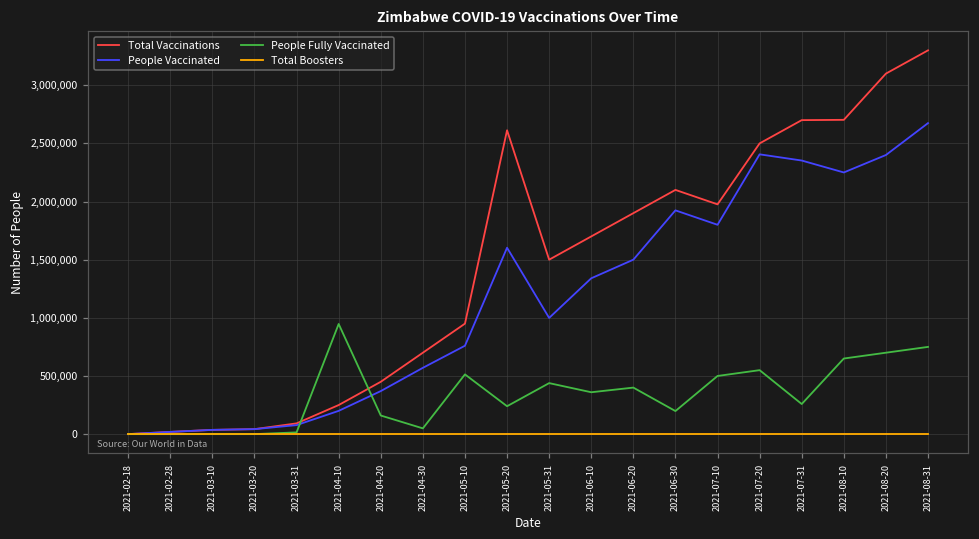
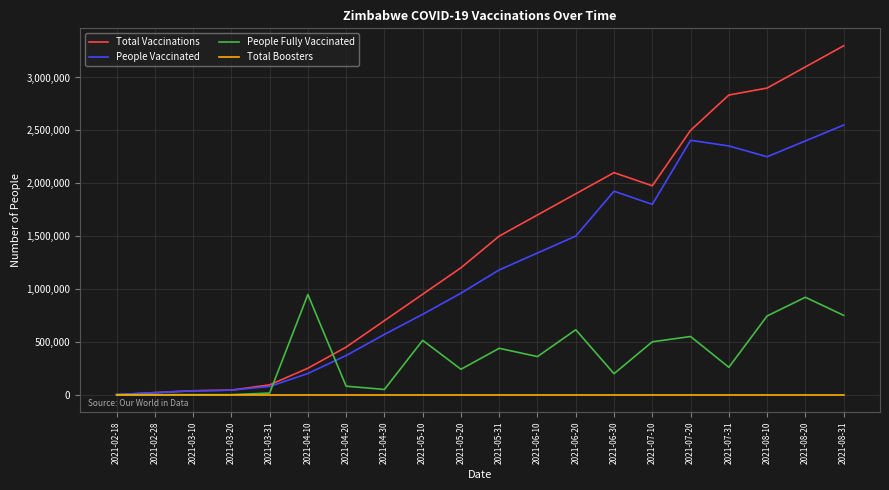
  {
    "Total Vaccinations": {
      "2021-04-10": "250,000",
      "2021-04-20": "450,000",
      "2021-04-30": "700,000",
      "2021-05-10": "950,000",
-     "2021-05-20": "2,610,000",
+     "2021-05-20": "1,200,000",
      "2021-05-31": "1,500,000",
      "2021-06-10": "1,700,000",
      "2021-06-20": "1,900,000",
      "2021-06-30": "2,100,000",
      "2021-07-10": "1,980,000",
      "2021-07-20": "2,500,000",
-     "2021-07-31": "2,700,000",
-     "2021-08-10": "2,700,000",
+     "2021-07-31": "2,830,000",
+     "2021-08-10": "2,900,000",
      "2021-08-20": "3,100,000",
      "2021-08-31": "3,300,000"
    },
    "People Vaccinated": {
      "2021-04-10": "200,000",
      "2021-04-20": "370,000",
      "2021-04-30": "570,000",
      "2021-05-10": "760,000",
-     "2021-05-20": "1,600,000",
-     "2021-05-31": "1,000,000",
+     "2021-05-20": "960,000",
+     "2021-05-31": "1,180,000",
      "2021-06-10": "1,340,000",
      "2021-06-20": "1,500,000",
      "2021-06-30": "1,920,000",
      "2021-07-10": "1,800,000",
      "2021-07-20": "2,410,000",
      "2021-07-31": "2,350,000",
      "2021-08-10": "2,250,000",
      "2021-08-20": "2,400,000",
-     "2021-08-31": "2,670,000"
+     "2021-08-31": "2,550,000"
    },
    "People Fully Vaccinated": {
      "2021-04-10": "950,000",
-     "2021-04-20": "160,000",
+     "2021-04-20": "80,000",
      "2021-04-30": "50,000",
      "2021-05-10": "510,000",
      "2021-05-20": "240,000",
      "2021-05-31": "440,000",
      "2021-06-10": "360,000",
-     "2021-06-20": "400,000",
+     "2021-06-20": "610,000",
      "2021-06-30": "200,000",
      "2021-07-10": "500,000",
      "2021-07-20": "550,000",
      "2021-07-31": "260,000",
-     "2021-08-10": "650,000",
-     "2021-08-20": "700,000",
+     "2021-08-10": "740,000",
+     "2021-08-20": "920,000",
      "2021-08-31": "750,000"
    },
    "Total Boosters": {
      "2021-04-10": "0",
      "2021-04-20": "0",
      "2021-04-30": "0",
      "2021-05-10": "0",
      "2021-05-20": "0",
      "2021-05-31": "0",
      "2021-06-10": "0",
      "2021-06-20": "0",
      "2021-06-30": "0",
      "2021-07-10": "0",
      "2021-07-20": "0",
      "2021-07-31": "0",
      "2021-08-10": "0",
      "2021-08-20": "0",
      "2021-08-31": "0"
    }
  }
